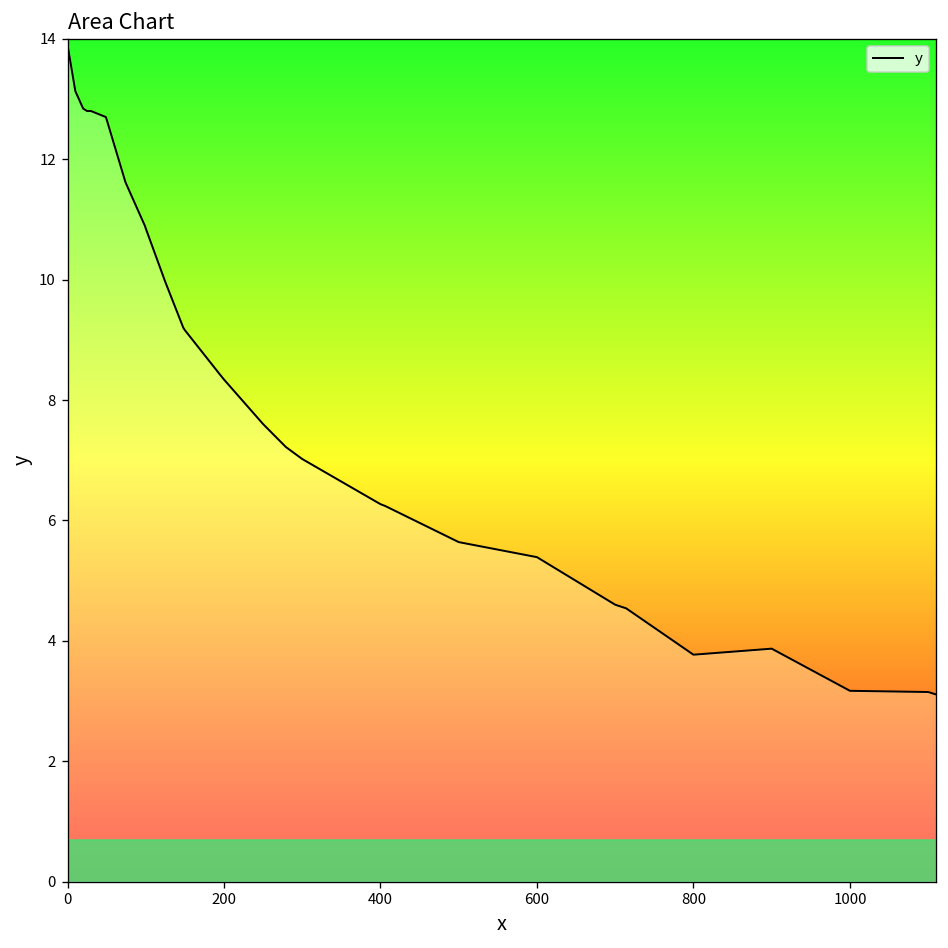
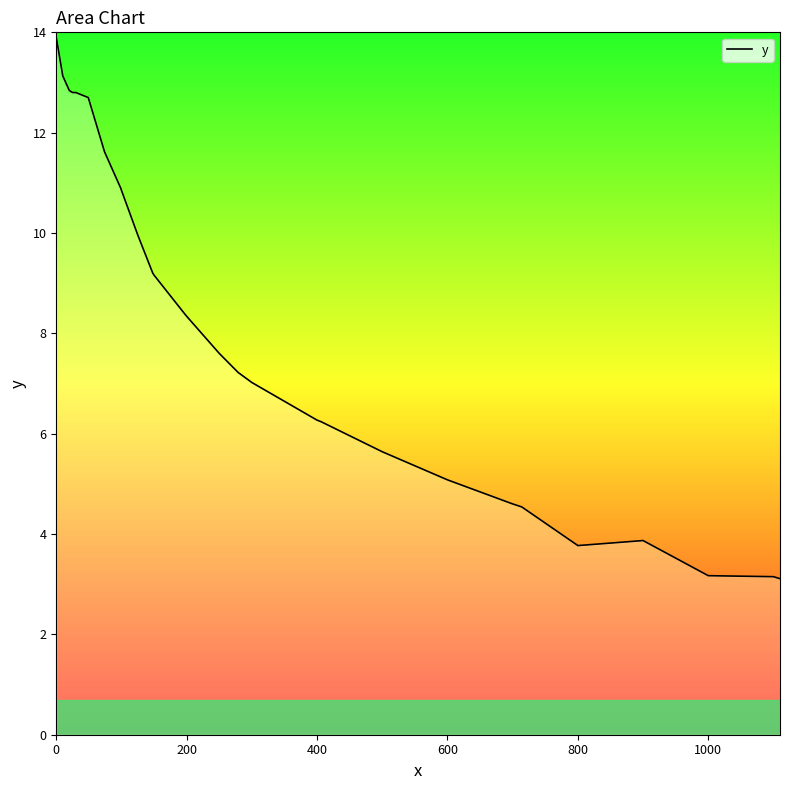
  {
    "0": 13.9,
    "200": 8.3,
    "400": 6.3,
-   "600": 5.4,
+   "600": 5.1,
    "800": 3.8,
    "1000": 3.2
  }
